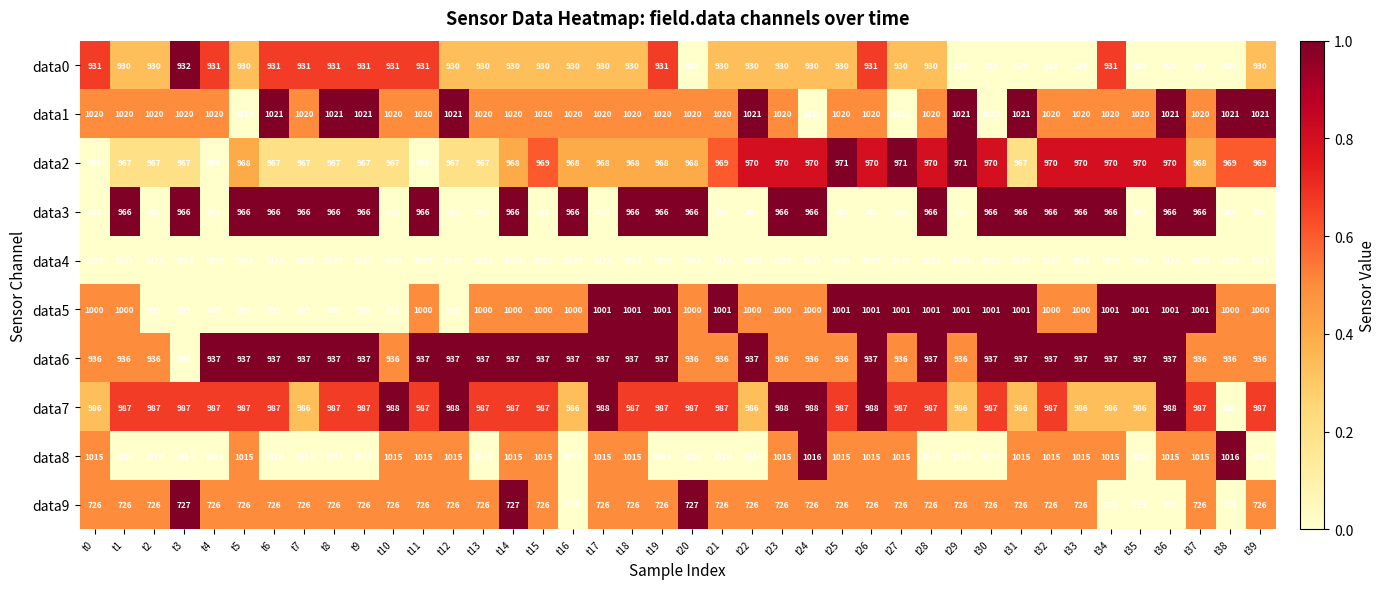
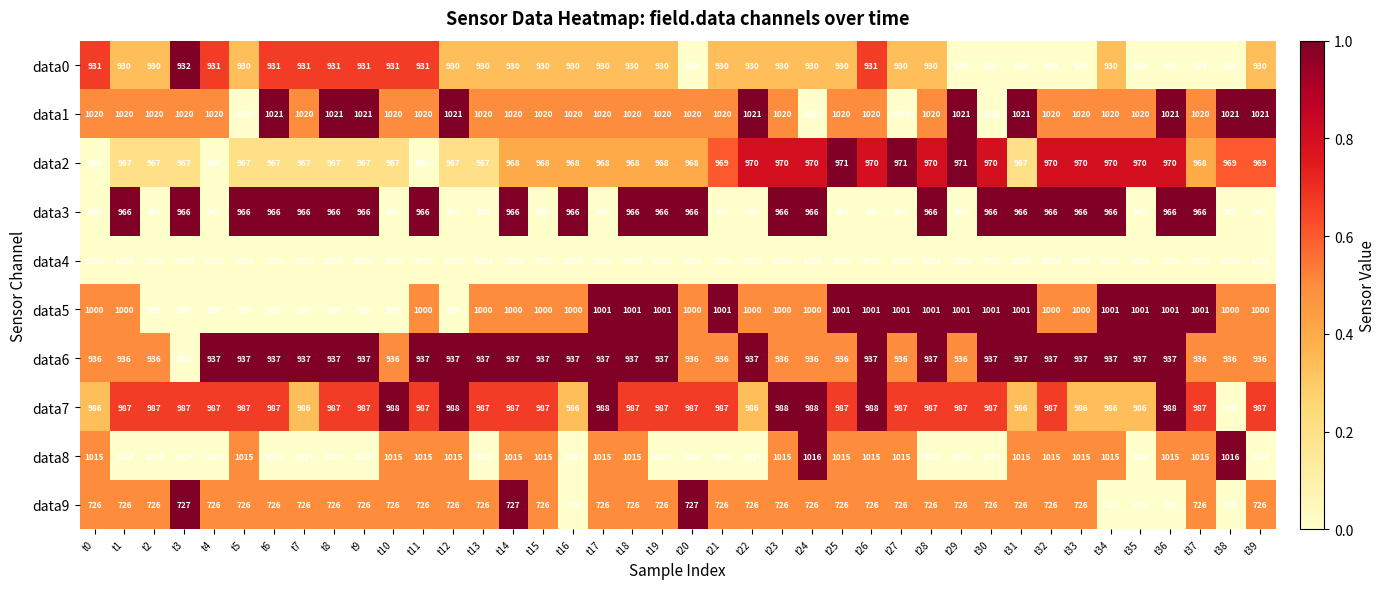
  {
    "data0": {
      "t0": 931,
      "t1": 930,
      "t2": 930,
      "t3": 932,
      "t4": 931,
      "t5": 930,
      "t6": 931,
      "t7": 931,
      "t8": 931,
      "t9": 931,
      "t10": 931,
      "t11": 931,
      "t12": 930,
      "t13": 930,
      "t14": 930,
      "t15": 930,
      "t16": 930,
      "t17": 930,
      "t18": 930,
-     "t19": 931,
+     "t19": 930,
      "t20": 929,
      "t21": 930,
      "t22": 930,
      "t23": 930,
      "t24": 930,
      "t25": 930,
      "t26": 931,
      "t27": 930,
      "t28": 930,
      "t29": 929,
      "t30": 929,
      "t31": 929,
      "t32": 929,
      "t33": 929,
-     "t34": 931,
+     "t34": 930,
      "t35": 929,
      "t36": 929,
      "t37": 929,
      "t38": 929,
      "t39": 930
    },
    "data2": {
      "t0": 966,
      "t1": 967,
      "t2": 967,
      "t3": 967,
      "t4": 966,
-     "t5": 968,
+     "t5": 967,
      "t6": 967,
      "t7": 967,
      "t8": 967,
      "t9": 967,
      "t10": 967,
      "t11": 966,
      "t12": 967,
      "t13": 967,
      "t14": 968,
-     "t15": 969,
+     "t15": 968,
      "t16": 968,
      "t17": 968,
      "t18": 968,
      "t19": 968,
      "t20": 968,
      "t21": 969,
      "t22": 970,
      "t23": 970,
      "t24": 970,
      "t25": 971,
      "t26": 970,
      "t27": 971,
      "t28": 970,
      "t29": 971,
      "t30": 970,
      "t31": 967,
      "t32": 970,
      "t33": 970,
      "t34": 970,
      "t35": 970,
      "t36": 970,
      "t37": 968,
      "t38": 969,
      "t39": 969
    },
    "data7": {
      "t0": 986,
      "t1": 987,
      "t2": 987,
      "t3": 987,
      "t4": 987,
      "t5": 987,
      "t6": 987,
      "t7": 986,
      "t8": 987,
      "t9": 987,
      "t10": 988,
      "t11": 987,
      "t12": 988,
      "t13": 987,
      "t14": 987,
      "t15": 987,
      "t16": 986,
      "t17": 988,
      "t18": 987,
      "t19": 987,
      "t20": 987,
      "t21": 987,
      "t22": 986,
      "t23": 988,
      "t24": 988,
      "t25": 987,
      "t26": 988,
      "t27": 987,
      "t28": 987,
-     "t29": 986,
+     "t29": 987,
      "t30": 987,
      "t31": 986,
      "t32": 987,
      "t33": 986,
      "t34": 986,
      "t35": 986,
      "t36": 988,
      "t37": 987,
      "t38": 985,
      "t39": 987
    }
  }
